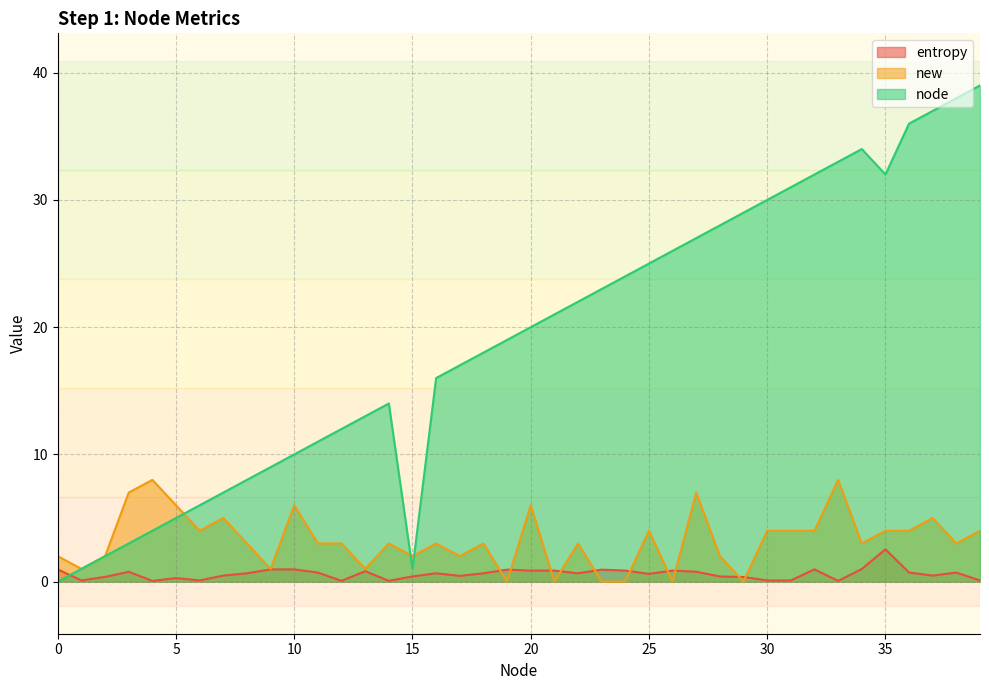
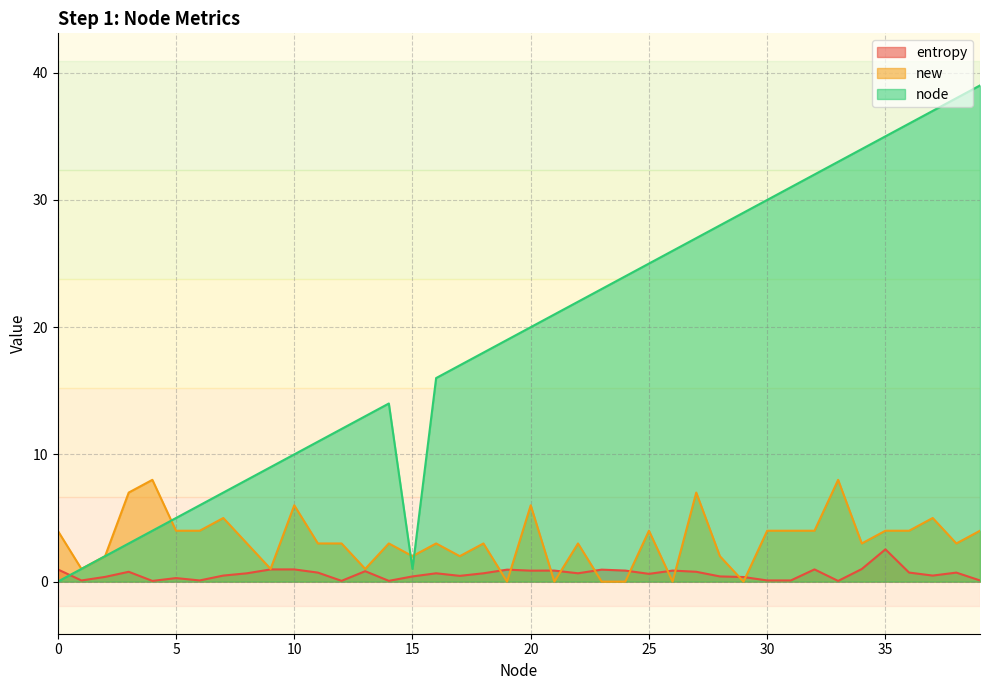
  {
    "entropy": {
      "0": 1,
      "5": 0.3,
      "10": 1,
      "15": 0.4,
      "20": 1,
      "25": 0.6,
      "30": 0,
      "35": 2.5
    },
    "new": {
-     "0": 2,
-     "5": 6,
+     "0": 4,
+     "5": 4,
      "10": 6,
      "15": 2,
      "20": 6,
      "25": 4,
      "30": 4,
      "35": 4
    },
    "node": {
      "0": 0,
      "5": 5,
      "10": 10,
      "15": 1,
      "20": 20,
      "25": 25,
      "30": 30,
-     "35": 32
+     "35": 35
    }
  }
